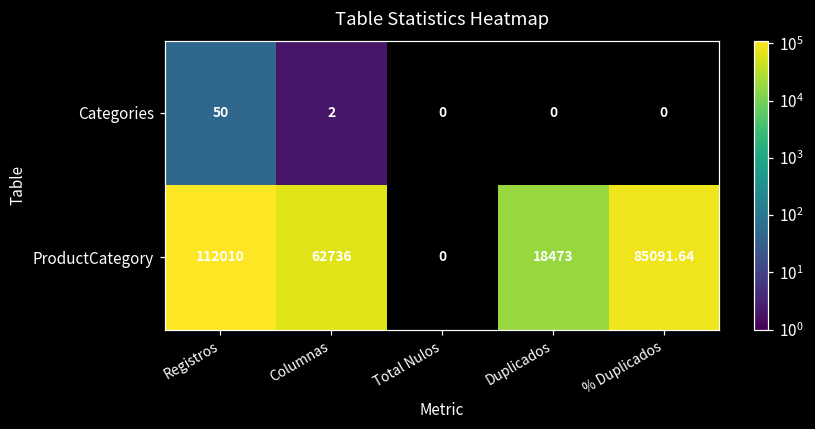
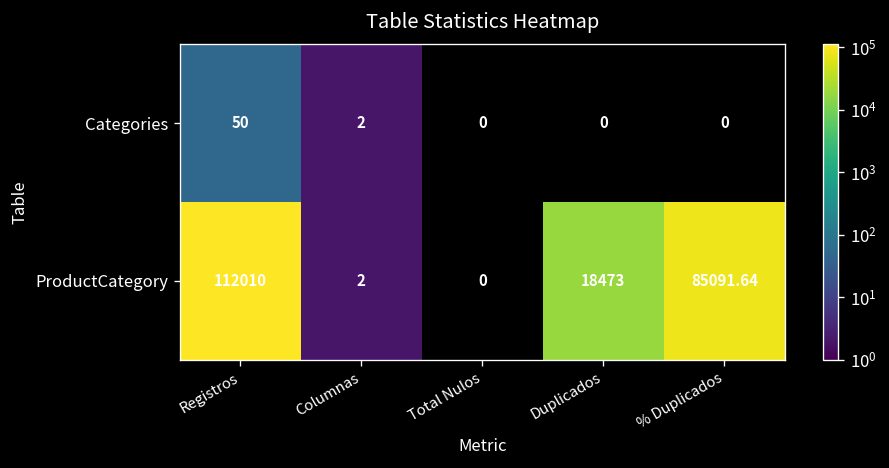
  {
    "Categories": {
      "Registros": 50,
      "Columnas": 2
    },
    "ProductCategory": {
      "Registros": 112010,
-     "Columnas": 62736,
+     "Columnas": 2,
      "Duplicados": 18473,
      "% Duplicados": 85091.64
    }
  }
